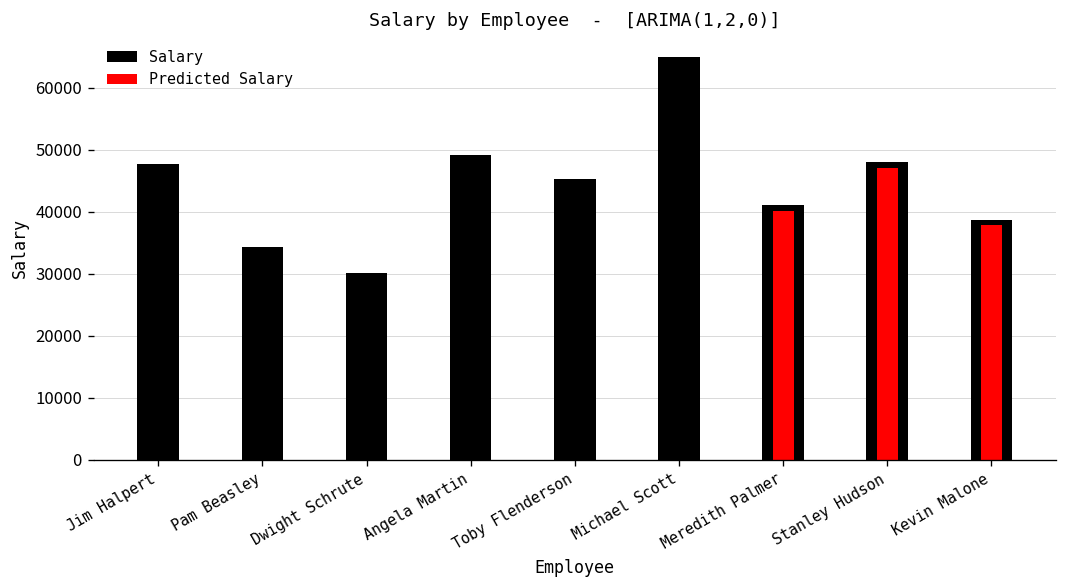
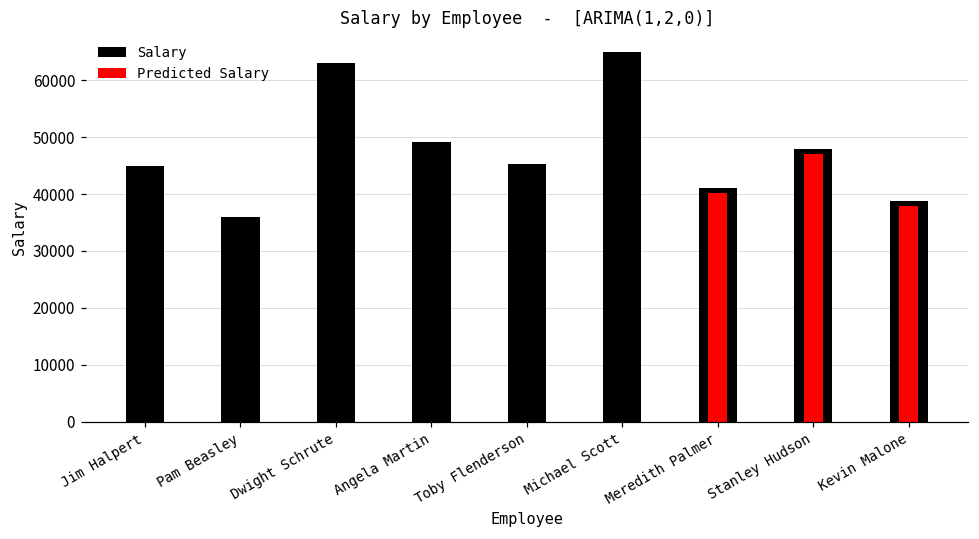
  {
    "Salary": {
-     "Jim Halpert": 48000,
-     "Pam Beasley": 34000,
-     "Dwight Schrute": 30000,
+     "Jim Halpert": 45000,
+     "Pam Beasley": 36000,
+     "Dwight Schrute": 63000,
      "Angela Martin": 49000,
      "Toby Flenderson": 45000,
      "Michael Scott": 65000,
      "Meredith Palmer": 41000,
      "Stanley Hudson": 48000,
      "Kevin Malone": 39000
    },
    "Predicted Salary": {
      "Jim Halpert": 0,
      "Pam Beasley": 0,
      "Dwight Schrute": 0,
      "Angela Martin": 0,
      "Toby Flenderson": 0,
      "Michael Scott": 0
    }
  }
